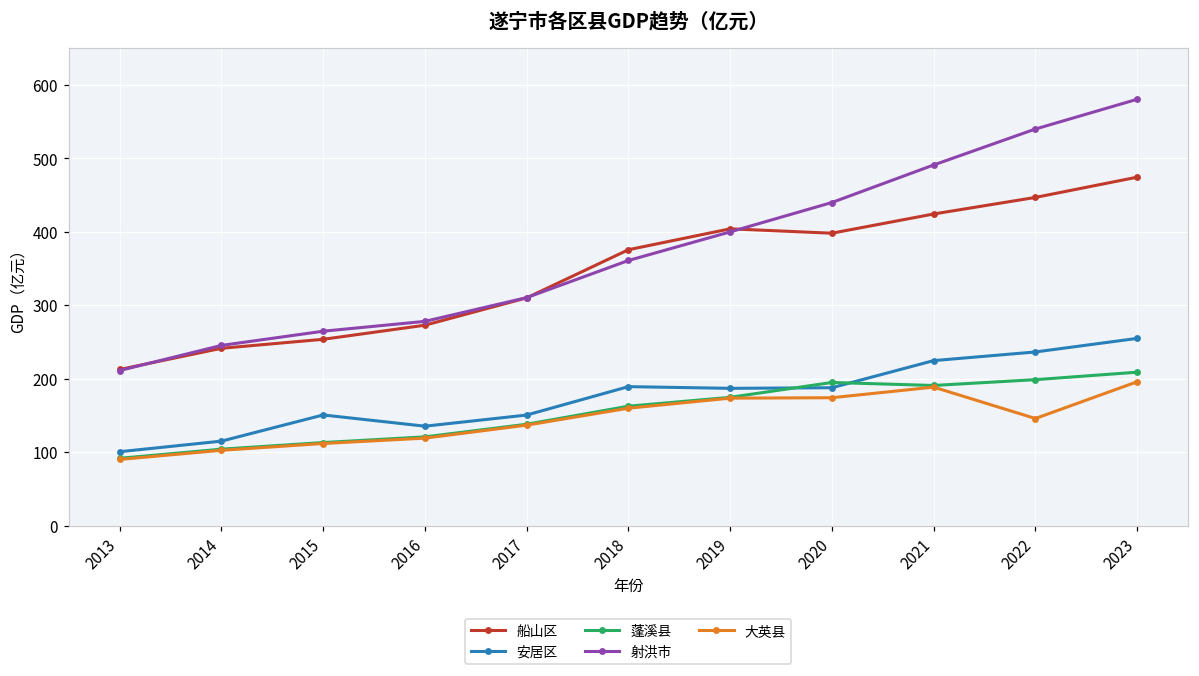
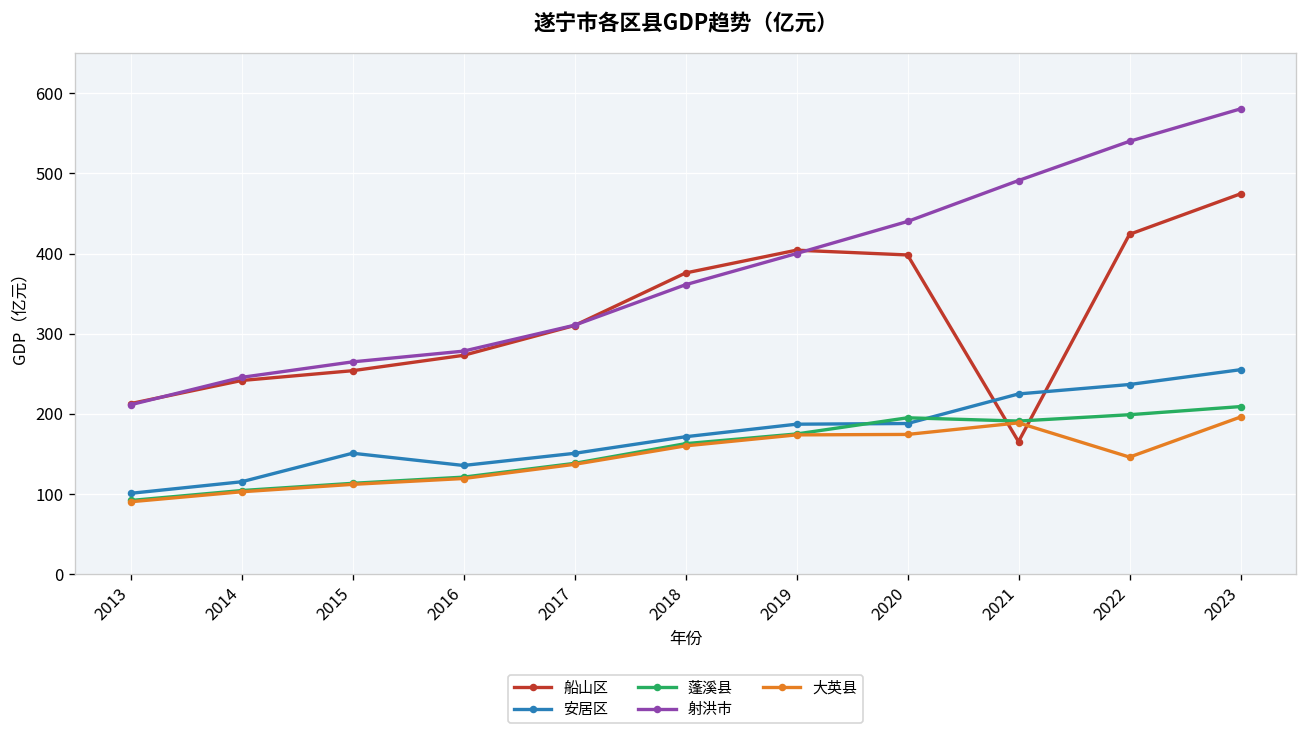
  {
    "船山区": {
      "2014": 240,
      "2015": 250,
      "2016": 270,
      "2018": 380,
      "2019": 400,
      "2020": 400,
-     "2021": 420,
-     "2022": 450,
+     "2021": 170,
+     "2022": 420,
      "2023": 470
    },
    "安居区": {
      "2013": 100,
      "2014": 120,
      "2015": 150,
      "2016": 140,
      "2017": 150,
-     "2018": 190,
+     "2018": 170,
      "2019": 190,
      "2020": 190,
      "2021": 220,
      "2022": 240,
      "2023": 260
    },
    "蓬溪县": {
      "2020": 200,
      "2022": 200,
      "2023": 210
    },
    "射洪市": {
      "2014": 250,
      "2015": 260,
      "2016": 280,
      "2018": 360,
      "2019": 400,
      "2020": 440,
      "2021": 490,
      "2022": 540,
      "2023": 580
    },
    "大英县": {
      "2020": 170,
      "2022": 150,
      "2023": 200
    }
  }
